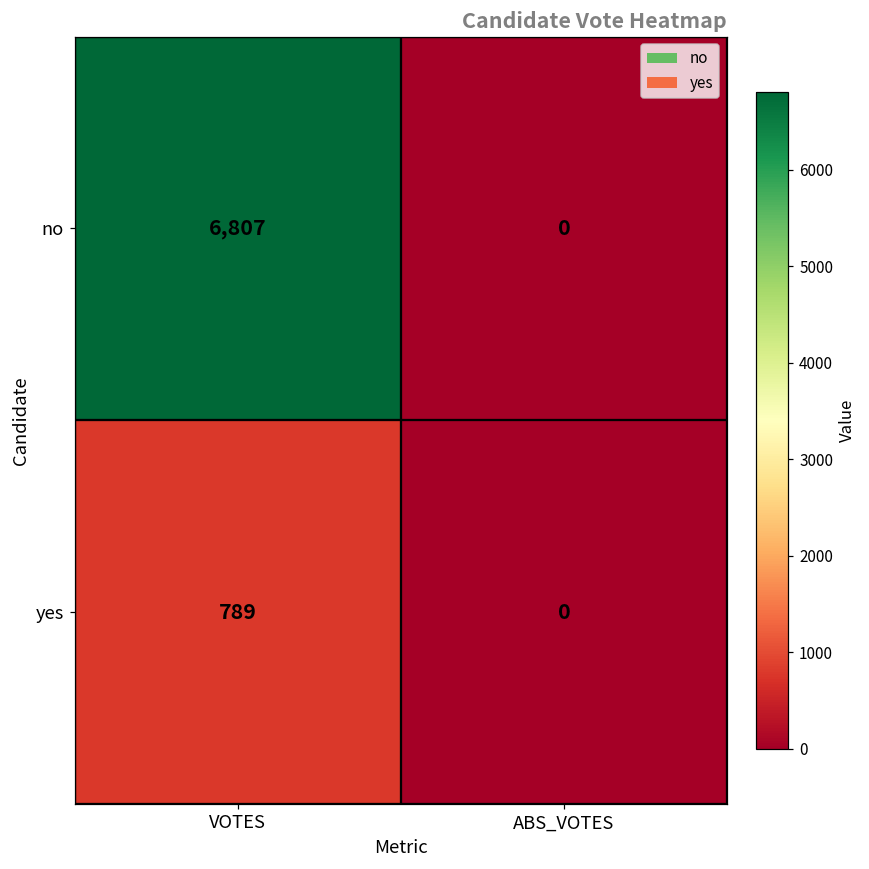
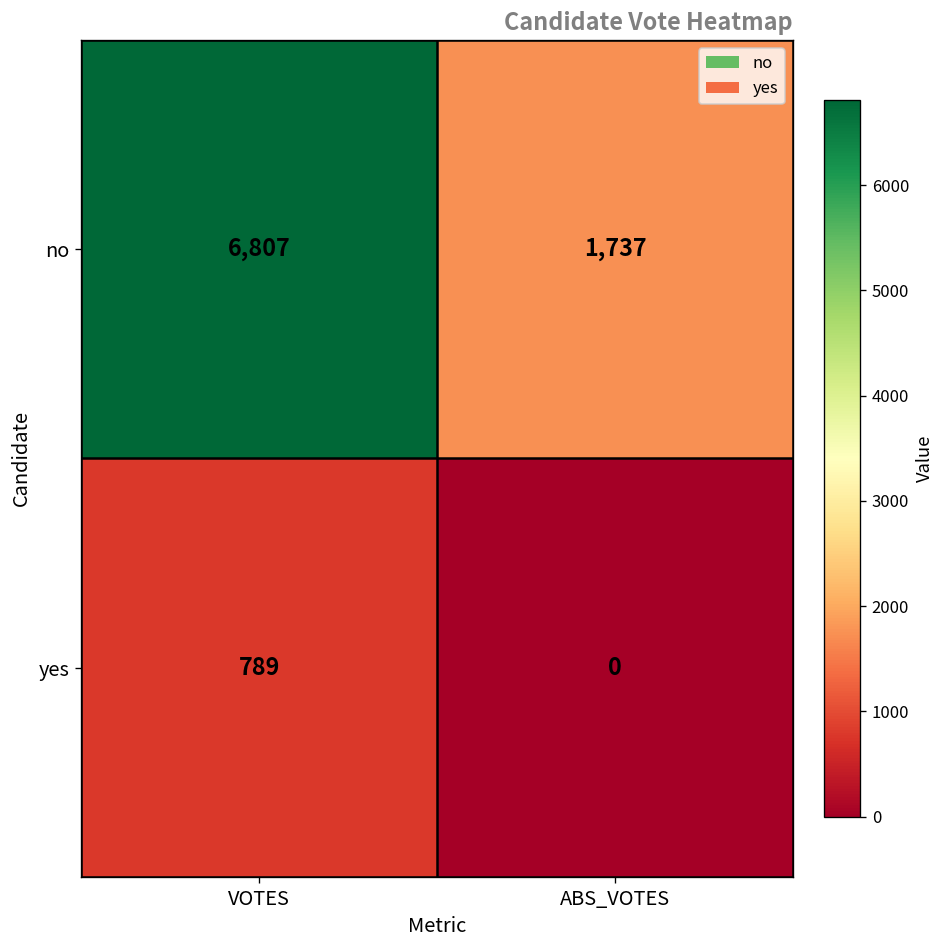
  {
    "no": {
      "VOTES": "6,807",
-     "ABS_VOTES": "0"
+     "ABS_VOTES": "1,737"
    },
    "yes": {
      "VOTES": "789",
      "ABS_VOTES": "0"
    }
  }
